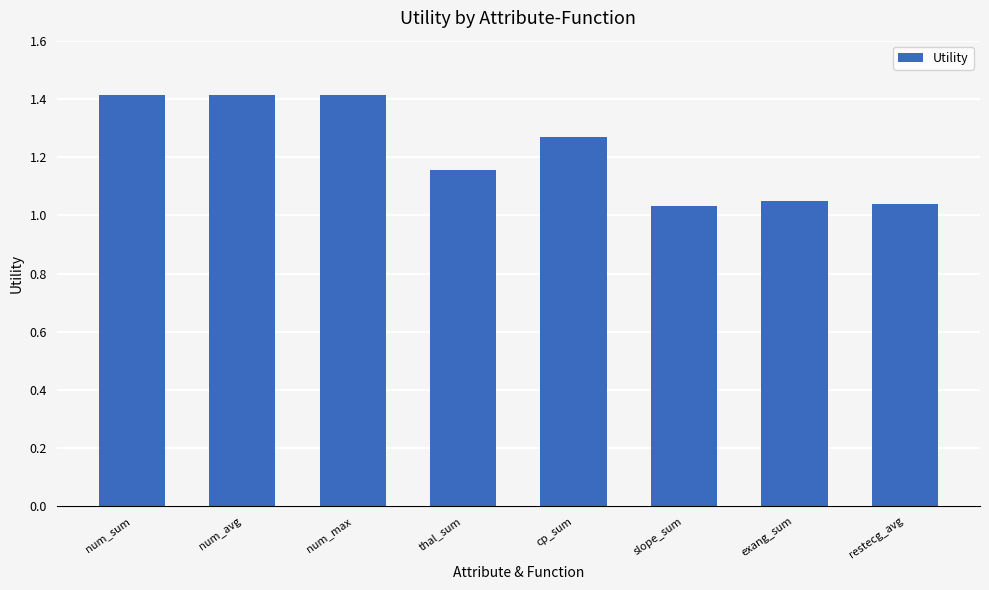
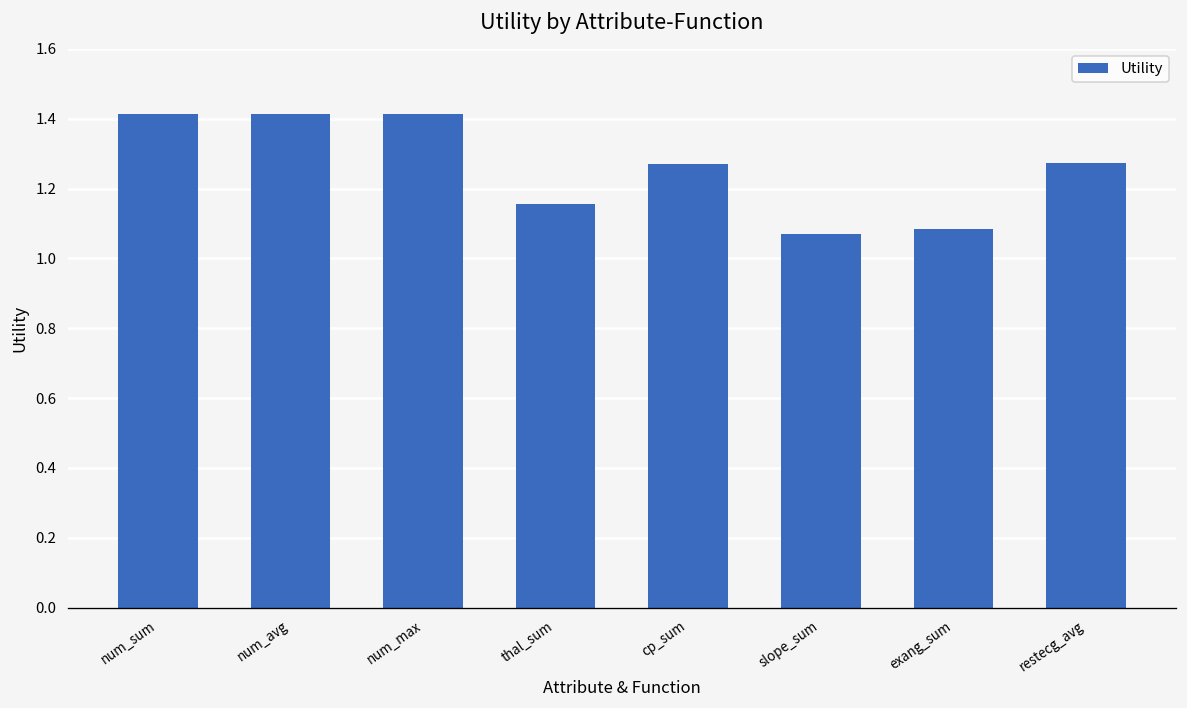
  {
    "num_sum": 1.41,
    "num_avg": 1.41,
    "num_max": 1.41,
    "thal_sum": 1.16,
    "cp_sum": 1.27,
-   "slope_sum": 1.03,
-   "exang_sum": 1.05,
-   "restecg_avg": 1.04
+   "slope_sum": 1.07,
+   "exang_sum": 1.08,
+   "restecg_avg": 1.27
  }
